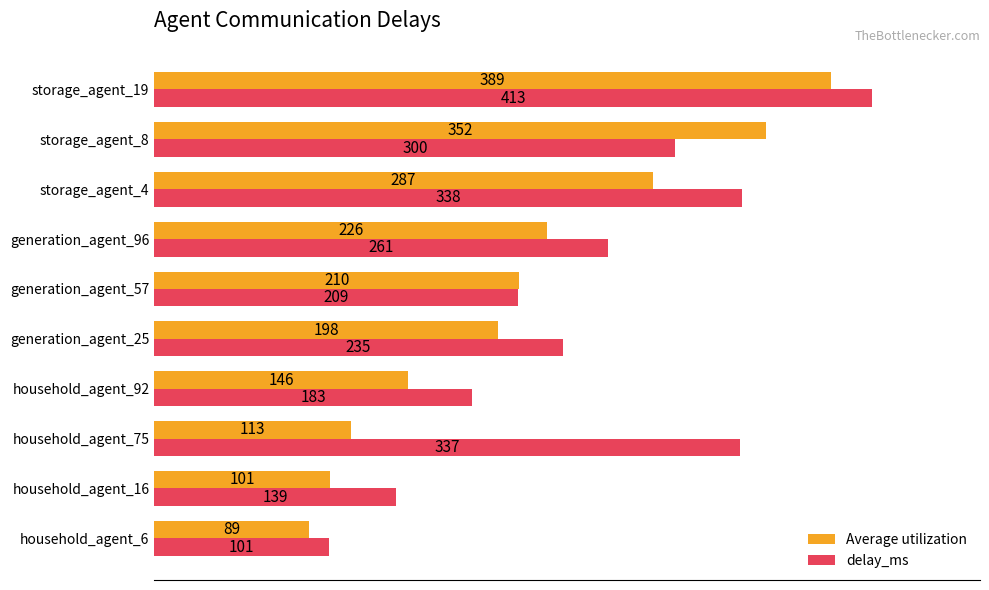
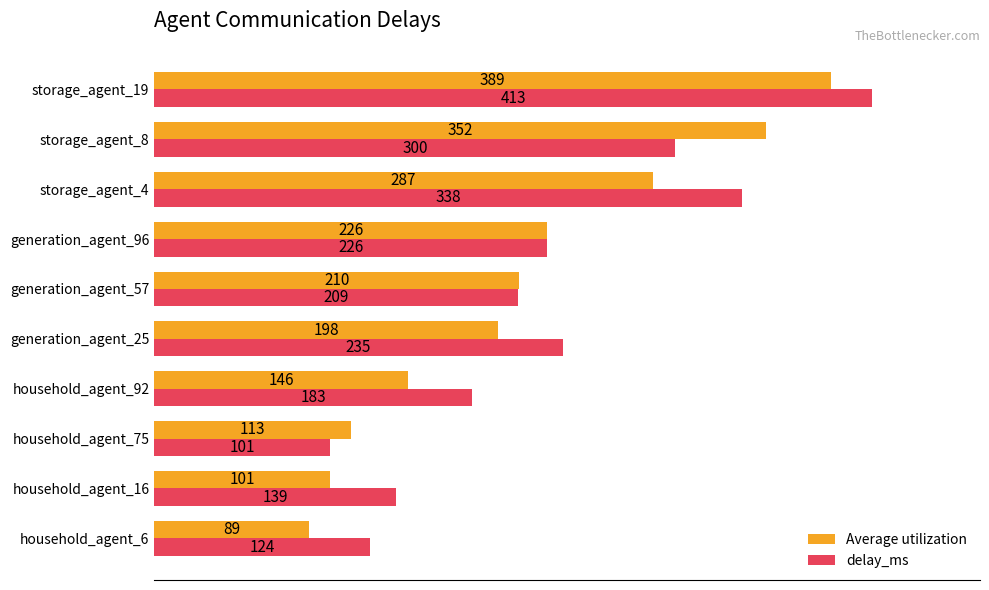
  {
    "Average utilization": {
      "storage_agent_19": 389,
      "storage_agent_8": 352,
      "storage_agent_4": 287,
      "generation_agent_96": 226,
      "generation_agent_57": 210,
      "generation_agent_25": 198,
      "household_agent_92": 146,
      "household_agent_75": 113,
      "household_agent_16": 101,
      "household_agent_6": 89
    },
    "delay_ms": {
      "storage_agent_19": 413,
      "storage_agent_8": 300,
      "storage_agent_4": 338,
-     "generation_agent_96": 261,
+     "generation_agent_96": 226,
      "generation_agent_57": 209,
      "generation_agent_25": 235,
      "household_agent_92": 183,
-     "household_agent_75": 337,
+     "household_agent_75": 101,
      "household_agent_16": 139,
-     "household_agent_6": 101
+     "household_agent_6": 124
    }
  }
